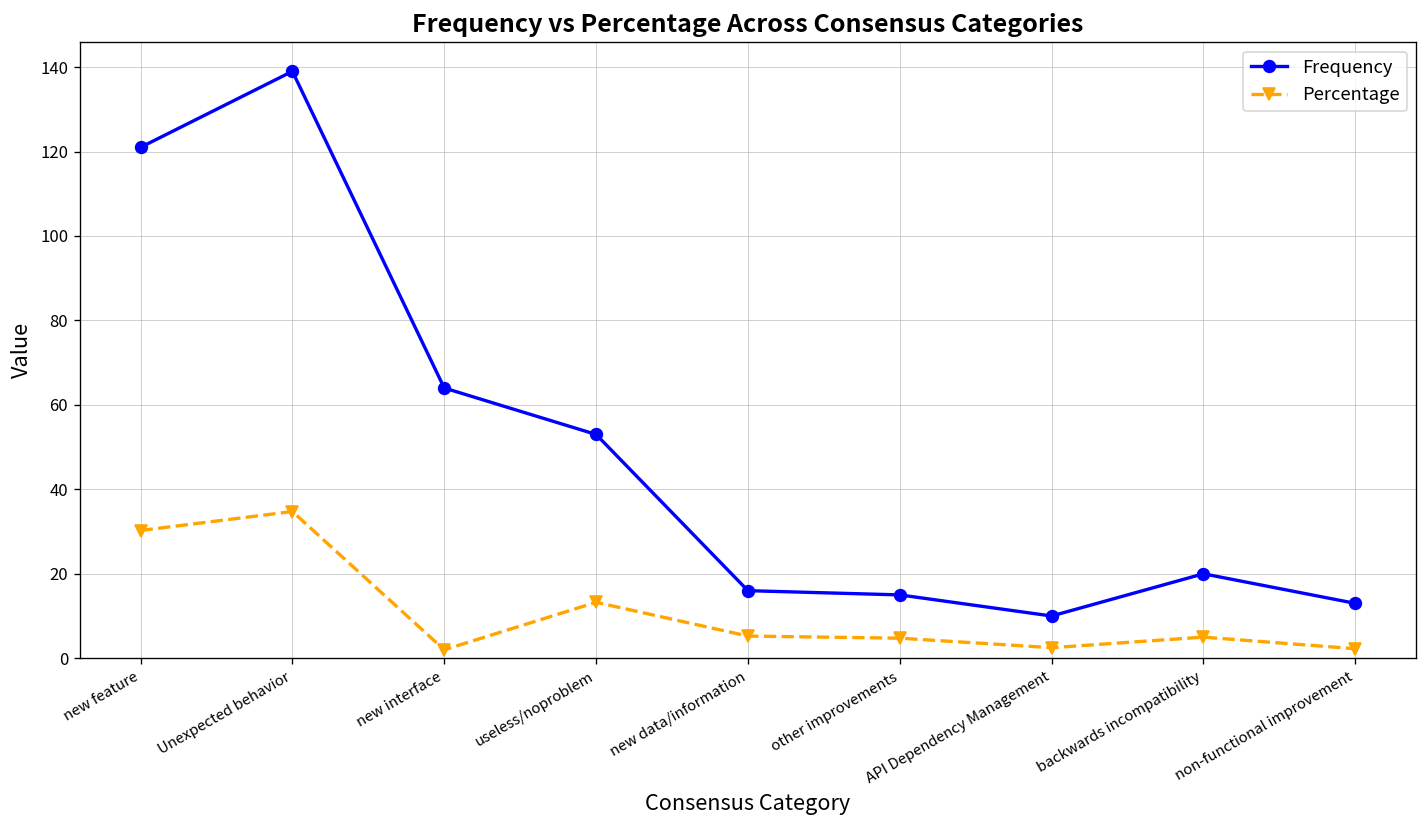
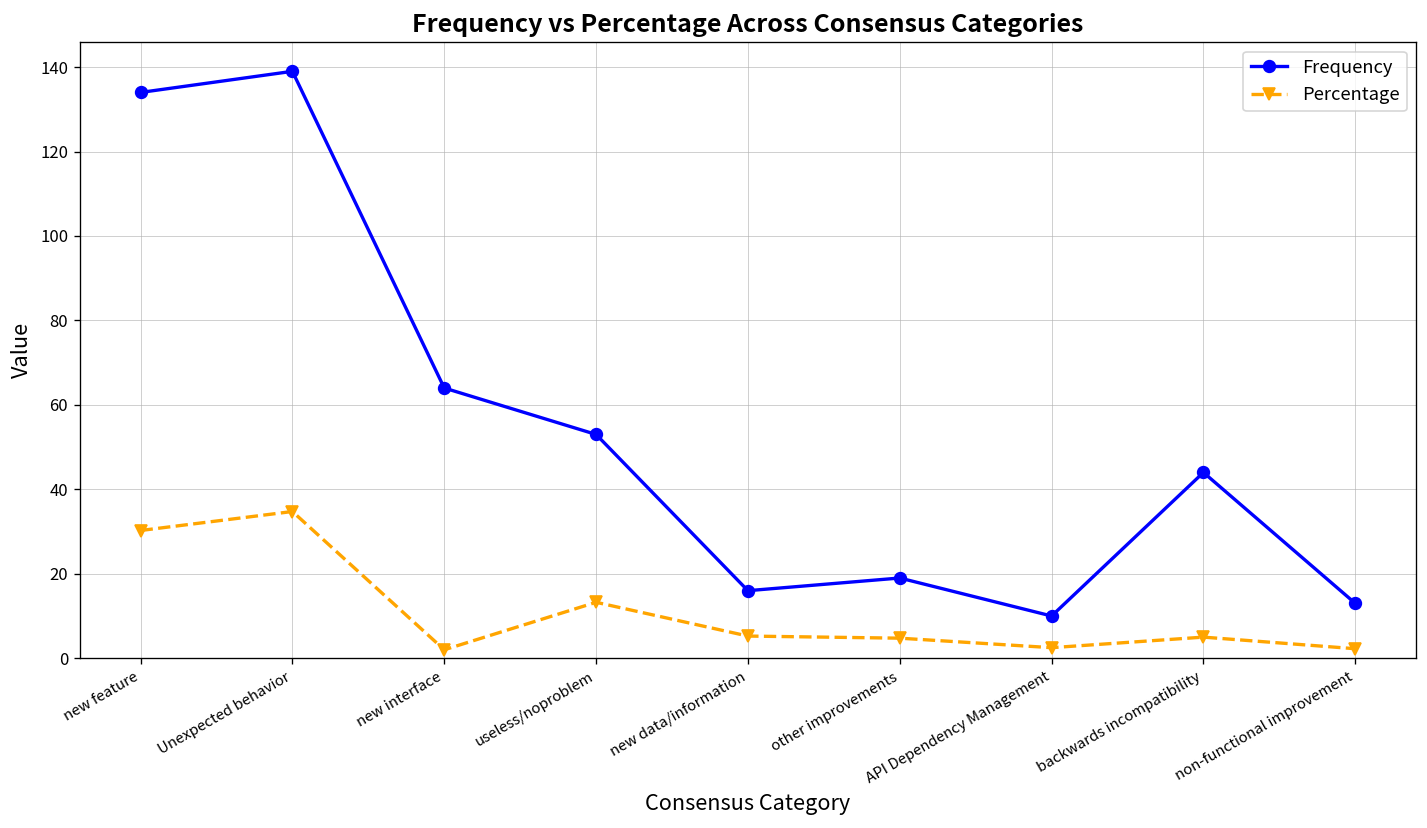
  {
    "Frequency": {
-     "new feature": 121,
+     "new feature": 134,
      "Unexpected behavior": 139,
      "new interface": 64,
      "useless/noproblem": 53,
      "new data/information": 16,
-     "other improvements": 15,
+     "other improvements": 19,
      "API Dependency Management": 10,
-     "backwards incompatibility": 20,
+     "backwards incompatibility": 44,
      "non-functional improvement": 13
    },
    "Percentage": {
      "new feature": 30,
      "Unexpected behavior": 35,
      "new interface": 2,
      "useless/noproblem": 13,
      "new data/information": 5,
      "other improvements": 5,
      "API Dependency Management": 3,
      "backwards incompatibility": 5,
      "non-functional improvement": 2
    }
  }
